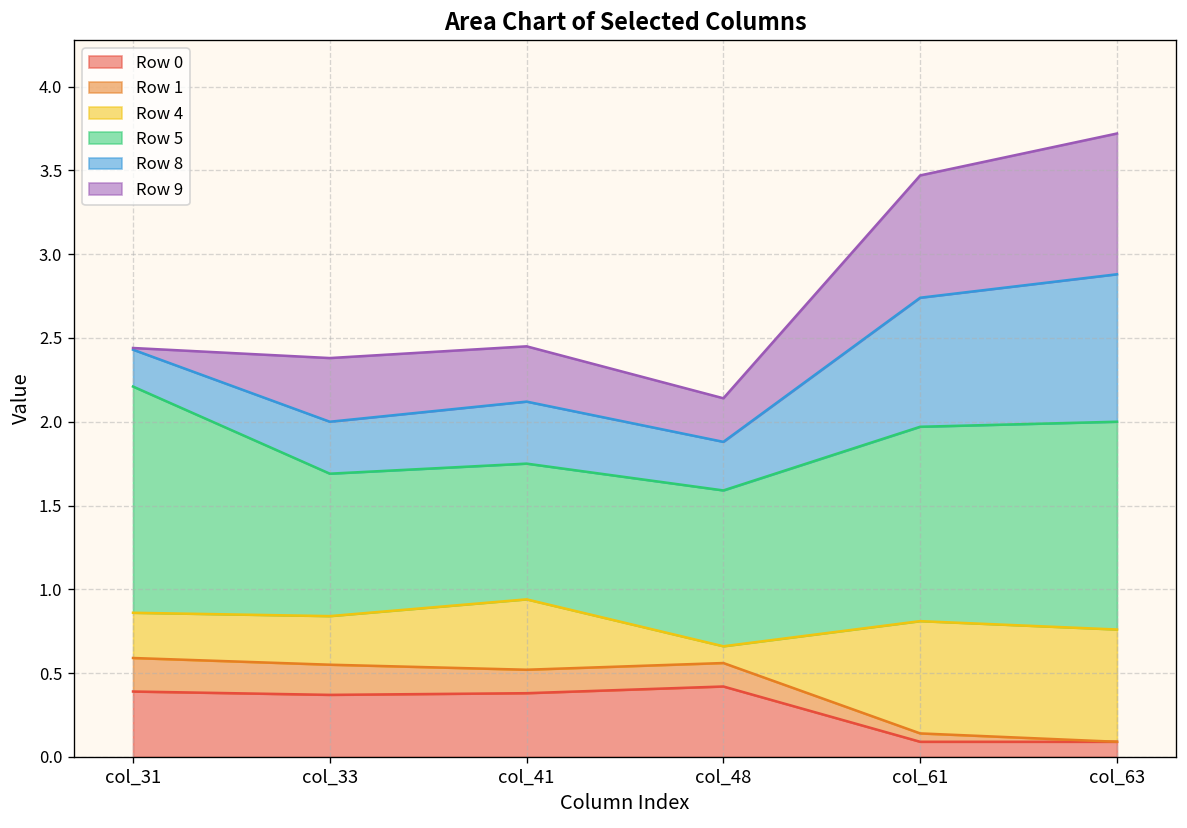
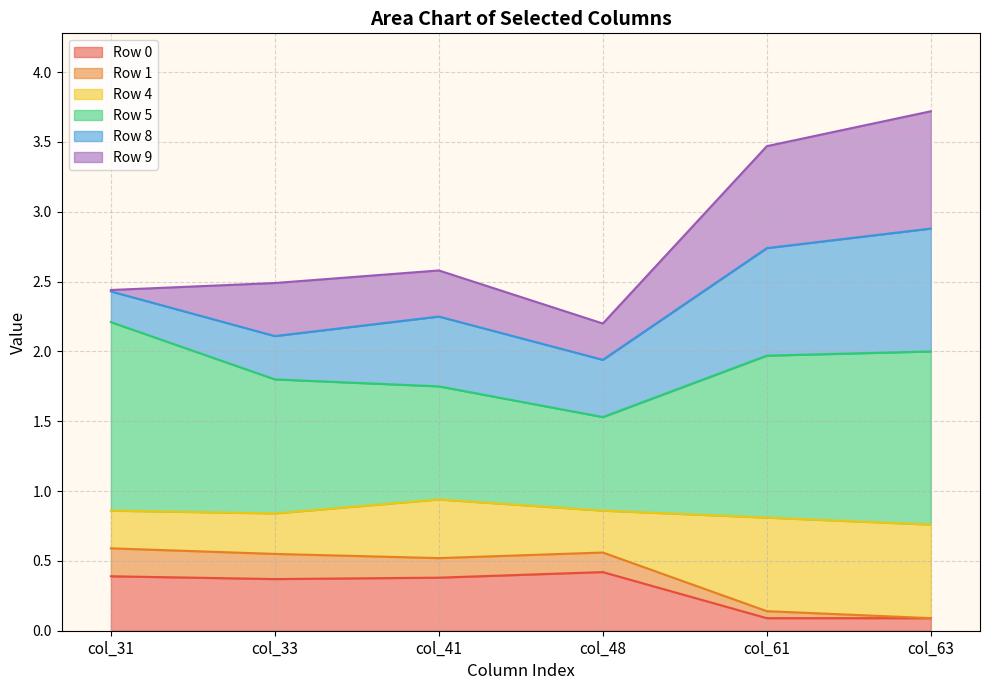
  {
    "Row 4": {
      "col_31": 0.27,
      "col_33": 0.3,
      "col_41": 0.42,
-     "col_48": 0.1,
+     "col_48": 0.3,
      "col_61": 0.67,
      "col_63": 0.67
    },
    "Row 5": {
      "col_31": 1.35,
-     "col_33": 0.85,
+     "col_33": 0.96,
      "col_41": 0.81,
-     "col_48": 0.93,
+     "col_48": 0.67,
      "col_61": 1.16,
      "col_63": 1.24
    },
    "Row 8": {
      "col_33": 0.31,
-     "col_41": 0.37,
-     "col_48": 0.29,
+     "col_41": 0.50,
+     "col_48": 0.41,
      "col_61": 0.77,
      "col_63": 0.88
    },
    "Row 9": {
      "col_33": 0.38,
      "col_41": 0.33,
      "col_48": 0.26,
      "col_61": 0.73,
      "col_63": 0.84
    }
  }
